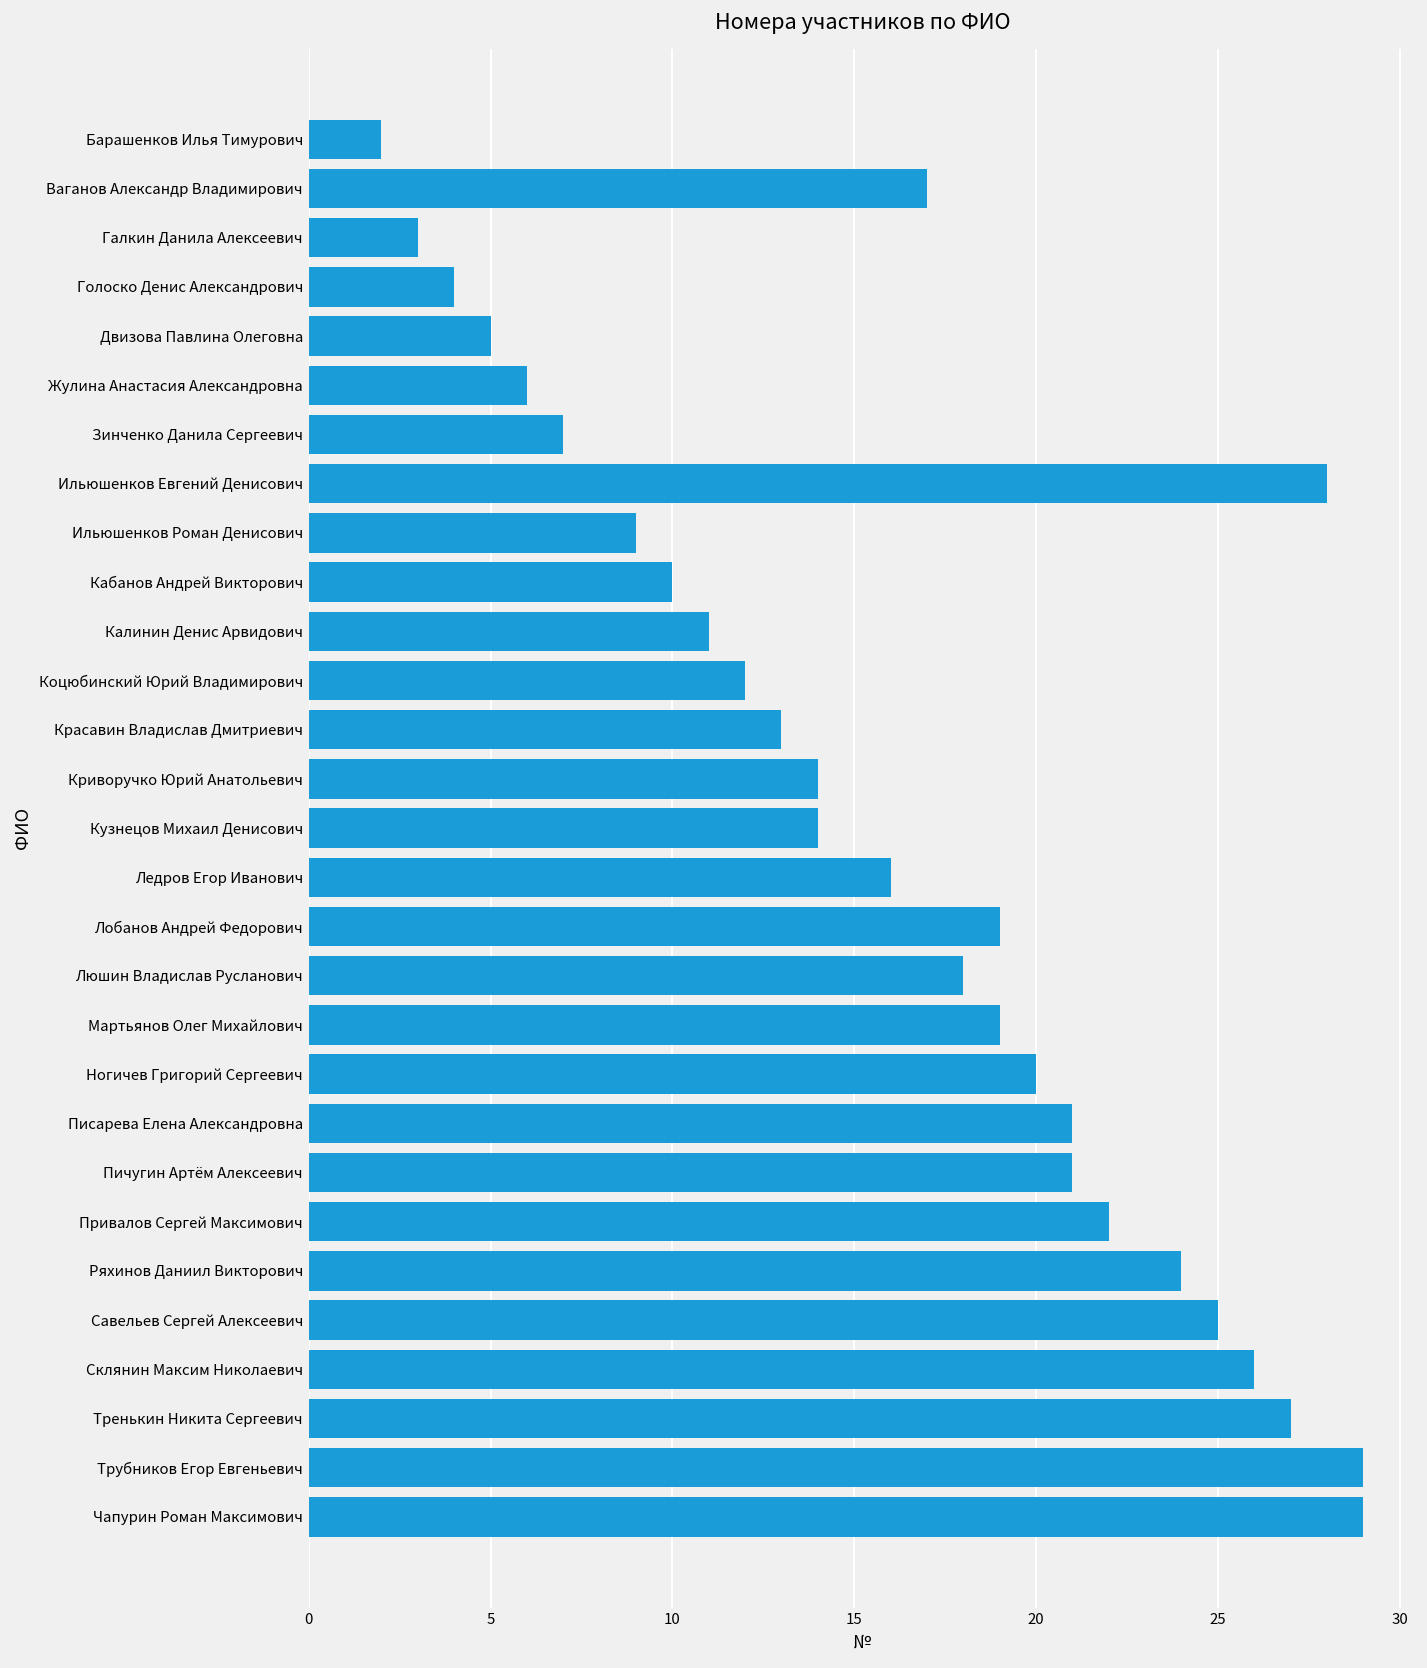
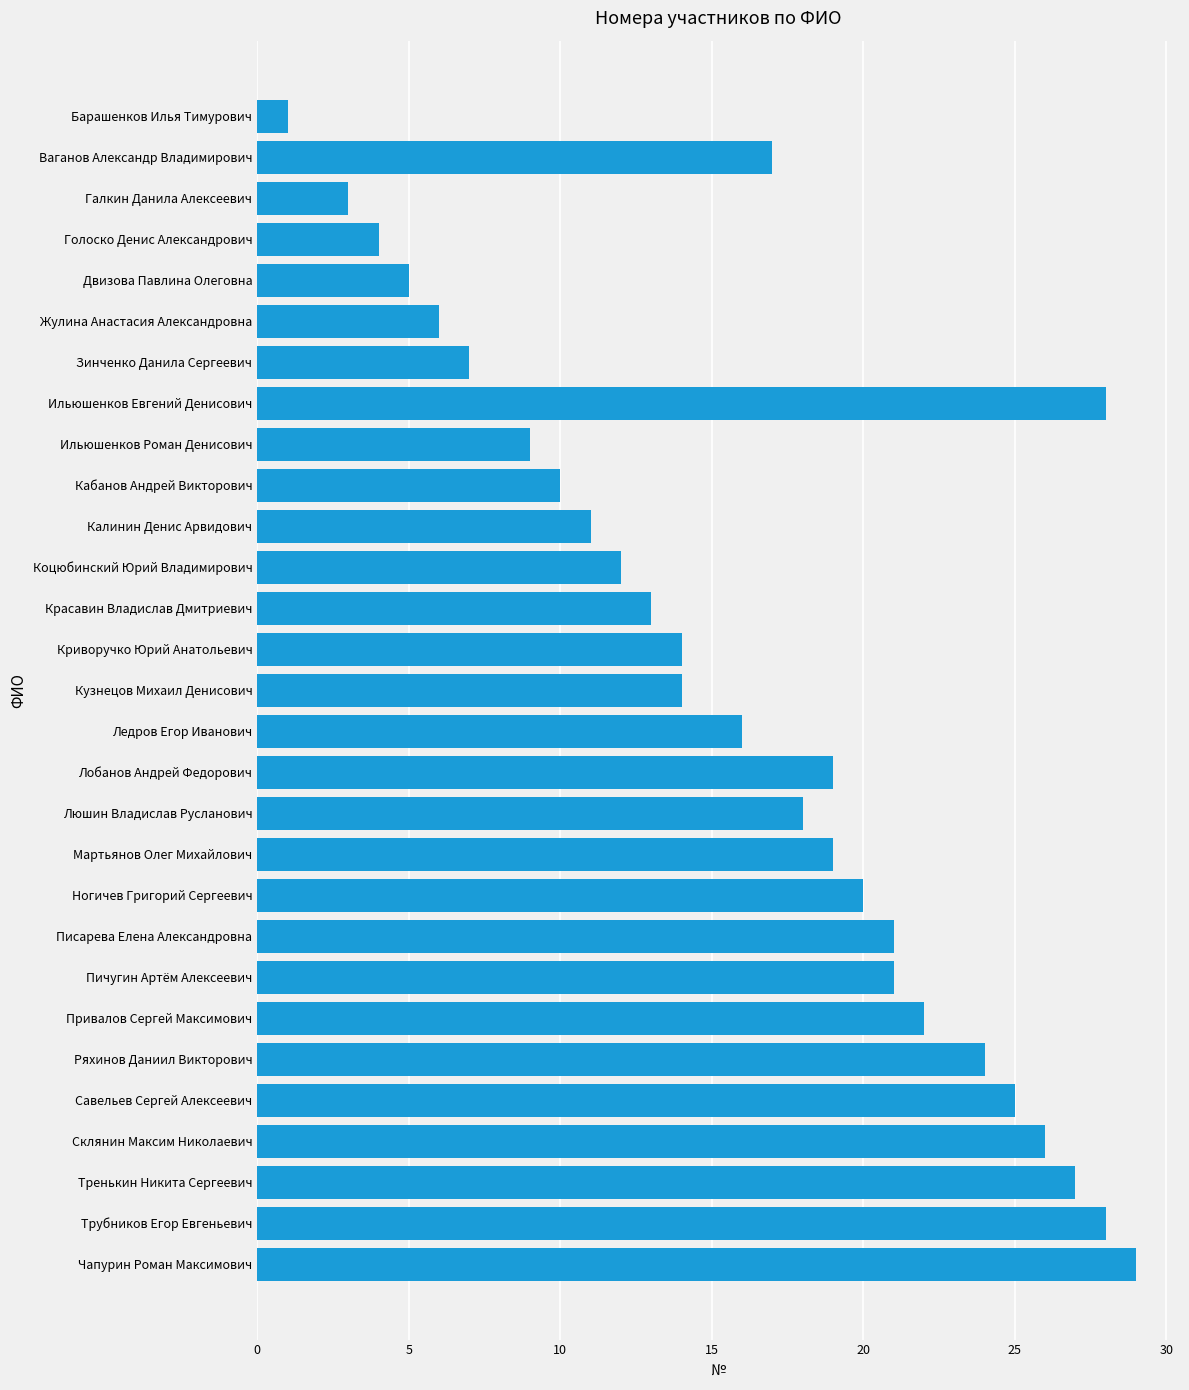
  {
-   "Барашенков Илья Тимурович": 2,
+   "Барашенков Илья Тимурович": 1,
    "Ваганов Александр Владимирович": 17,
    "Галкин Данила Алексеевич": 3,
    "Голоско Денис Александрович": 4,
    "Двизова Павлина Олеговна": 5,
    "Жулина Анастасия Александровна": 6,
    "Зинченко Данила Сергеевич": 7,
    "Ильюшенков Евгений Денисович": 28,
    "Ильюшенков Роман Денисович": 9,
    "Кабанов Андрей Викторович": 10,
    "Калинин Денис Арвидович": 11,
    "Коцюбинский Юрий Владимирович": 12,
    "Красавин Владислав Дмитриевич": 13,
    "Криворучко Юрий Анатольевич": 14,
    "Кузнецов Михаил Денисович": 14,
    "Ледров Егор Иванович": 16,
    "Лобанов Андрей Федорович": 19,
    "Люшин Владислав Русланович": 18,
    "Мартьянов Олег Михайлович": 19,
    "Ногичев Григорий Сергеевич": 20,
    "Писарева Елена Александровна": 21,
    "Пичугин Артём Алексеевич": 21,
    "Привалов Сергей Максимович": 22,
    "Ряхинов Даниил Викторович": 24,
    "Савельев Сергей Алексеевич": 25,
    "Склянин Максим Николаевич": 26,
    "Тренькин Никита Сергеевич": 27,
-   "Трубников Егор Евгеньевич": 29,
+   "Трубников Егор Евгеньевич": 28,
    "Чапурин Роман Максимович": 29
  }
